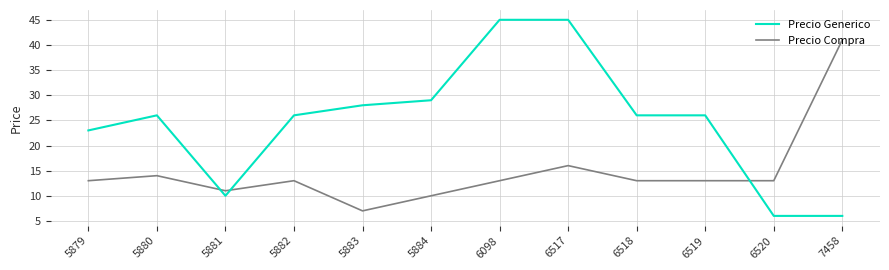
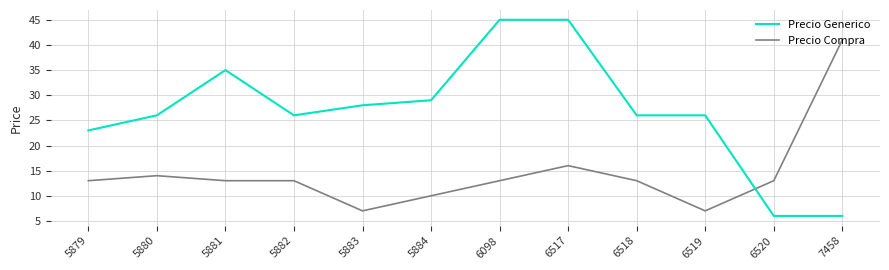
  {
    "Precio Generico": {
      "5879": 23,
      "5880": 26,
-     "5881": 10,
+     "5881": 35,
      "5882": 26,
      "5883": 28,
      "5884": 29,
      "6098": 45,
      "6517": 45,
      "6518": 26,
      "6519": 26,
      "6520": 6,
      "7458": 6
    },
    "Precio Compra": {
      "5879": 13,
      "5880": 14,
-     "5881": 11,
+     "5881": 13,
      "5882": 13,
      "5883": 7,
      "5884": 10,
      "6098": 13,
      "6517": 16,
      "6518": 13,
-     "6519": 13,
+     "6519": 7,
      "6520": 13,
      "7458": 41
    }
  }
